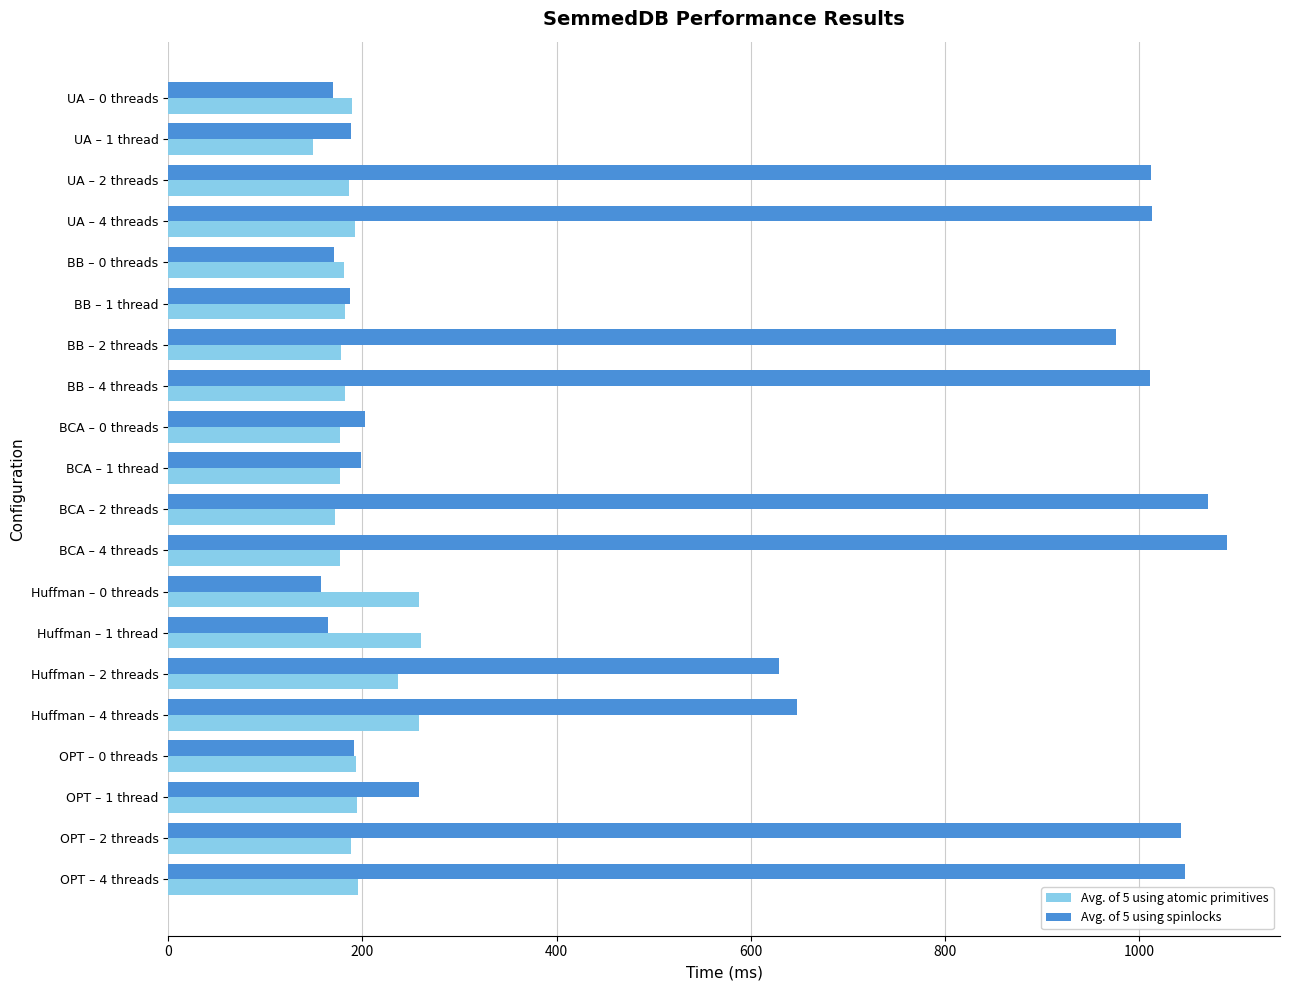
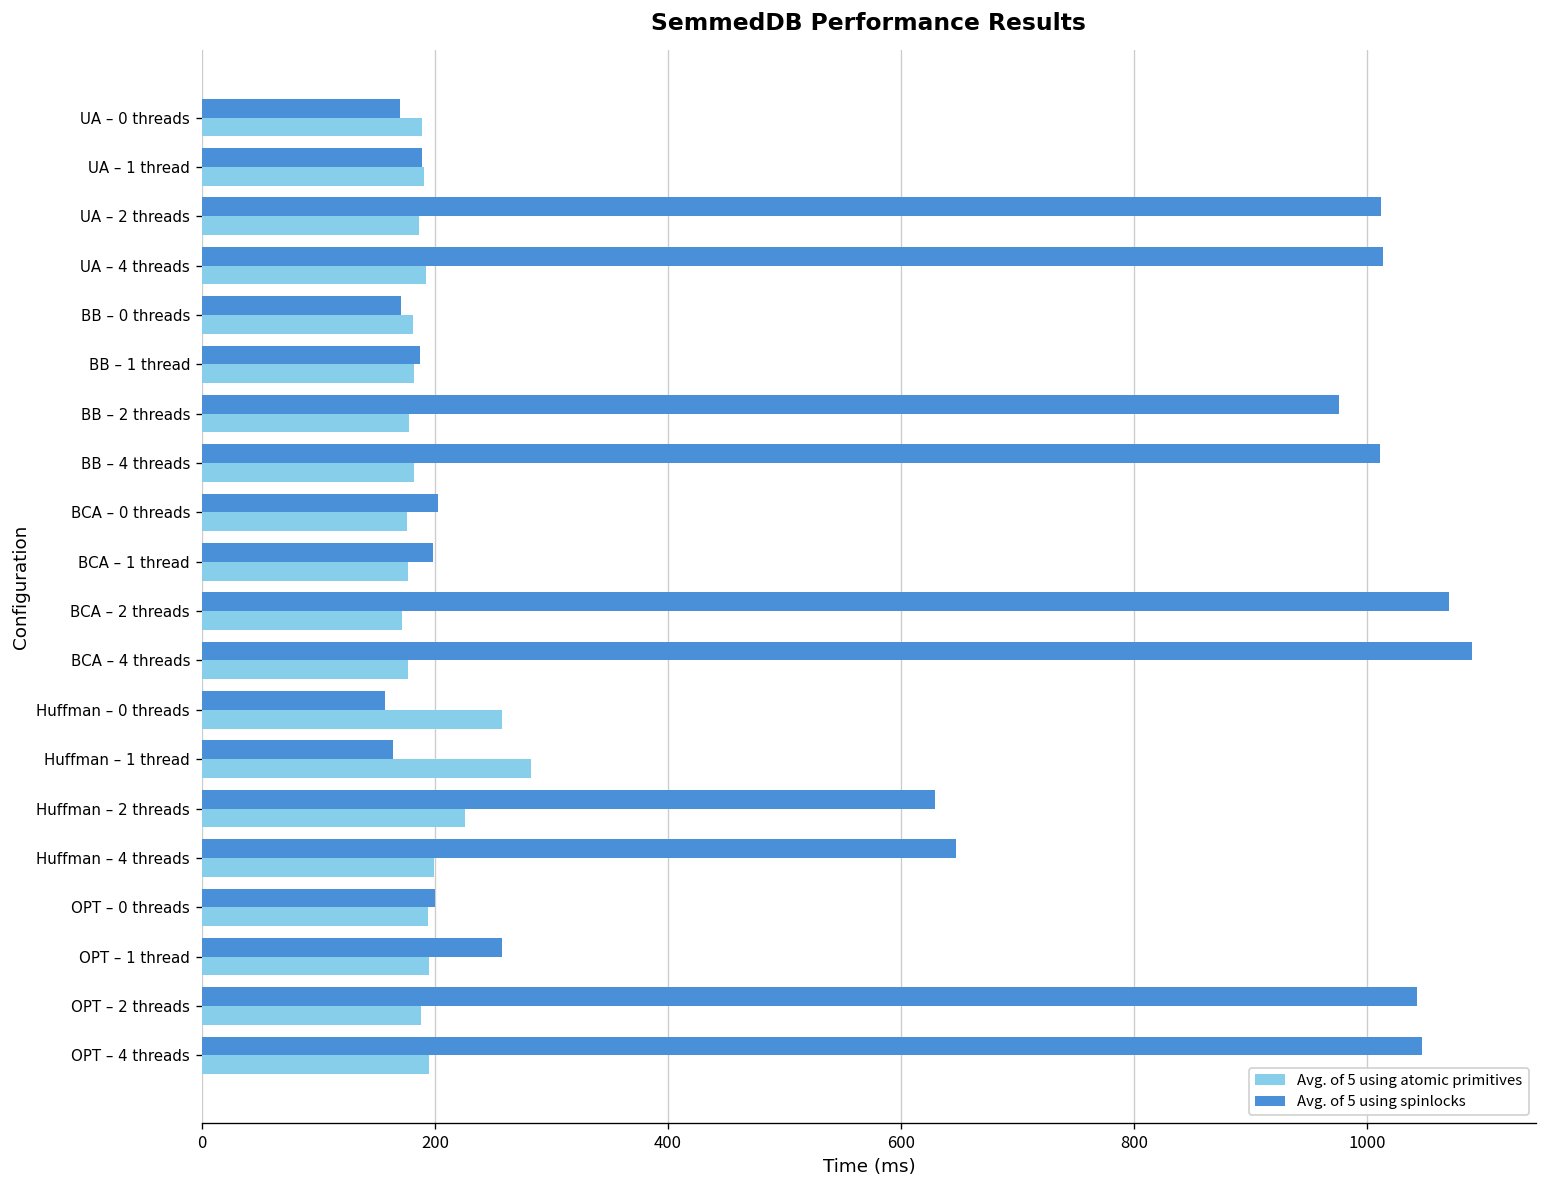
  {
    "Avg. of 5 using atomic primitives": {
      "UA – 0 threads": 190,
-     "UA – 1 thread": 150,
+     "UA – 1 thread": 190,
      "UA – 2 threads": 190,
      "UA – 4 threads": 190,
      "BB – 0 threads": 180,
      "BB – 1 thread": 180,
      "BB – 2 threads": 180,
      "BB – 4 threads": 180,
      "BCA – 0 threads": 180,
      "BCA – 1 thread": 180,
      "BCA – 2 threads": 170,
      "BCA – 4 threads": 180,
      "Huffman – 0 threads": 260,
-     "Huffman – 1 thread": 260,
-     "Huffman – 2 threads": 240,
-     "Huffman – 4 threads": 260,
+     "Huffman – 1 thread": 280,
+     "Huffman – 2 threads": 230,
+     "Huffman – 4 threads": 200,
      "OPT – 0 threads": 190,
      "OPT – 1 thread": 190,
      "OPT – 2 threads": 190,
      "OPT – 4 threads": 200
    },
    "Avg. of 5 using spinlocks": {
      "UA – 0 threads": 170,
      "UA – 1 thread": 190,
      "UA – 2 threads": 1010,
      "UA – 4 threads": 1010,
      "BB – 0 threads": 170,
      "BB – 1 thread": 190,
      "BB – 2 threads": 980,
      "BB – 4 threads": 1010,
      "BCA – 0 threads": 200,
      "BCA – 1 thread": 200,
      "BCA – 2 threads": 1070,
      "BCA – 4 threads": 1090,
      "Huffman – 0 threads": 160,
      "Huffman – 1 thread": 160,
      "Huffman – 2 threads": 630,
      "Huffman – 4 threads": 650,
-     "OPT – 0 threads": 190,
+     "OPT – 0 threads": 200,
      "OPT – 1 thread": 260,
      "OPT – 2 threads": 1040,
      "OPT – 4 threads": 1050
    }
  }
